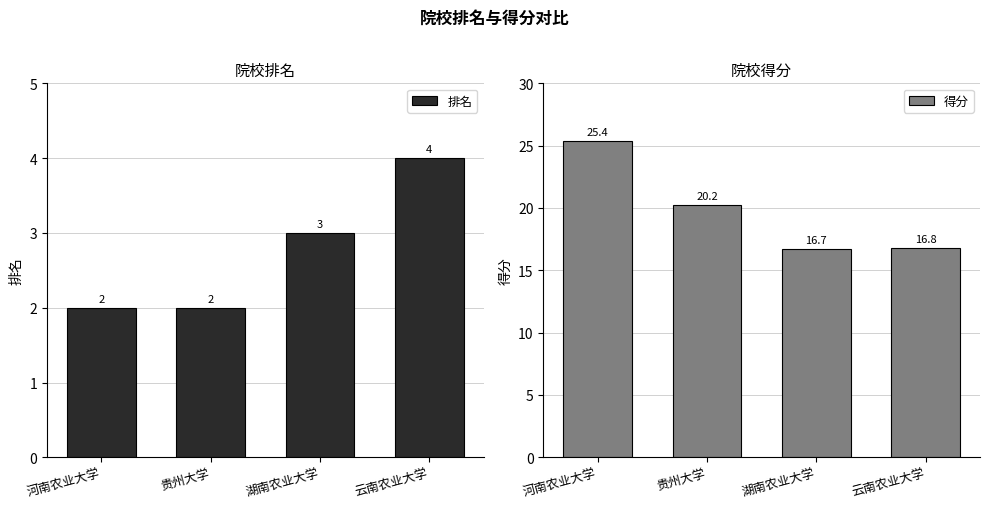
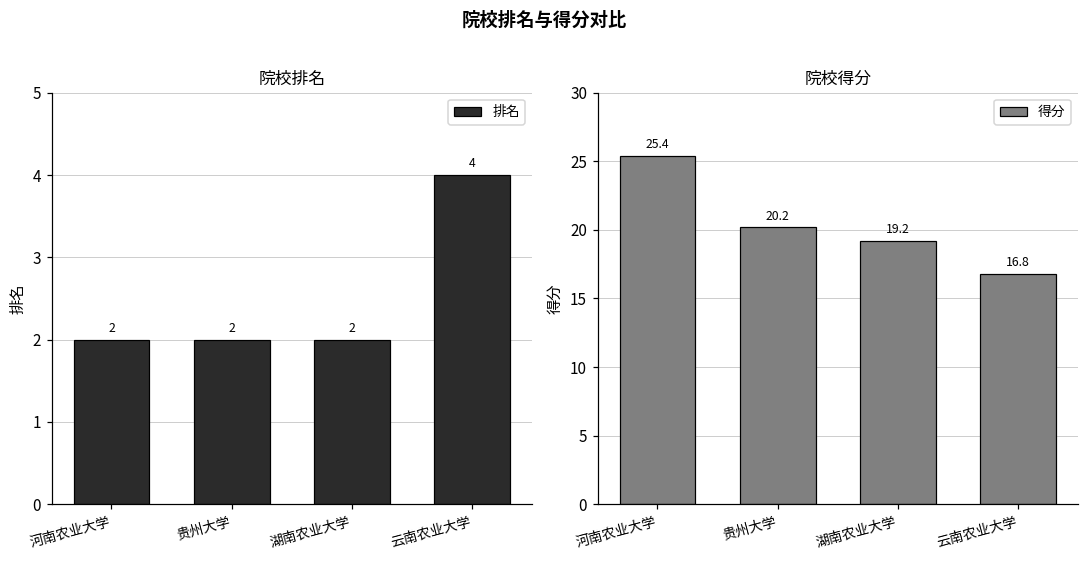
  {
    "院校排名": {
      "河南农业大学": 2,
      "贵州大学": 2,
-     "湖南农业大学": 3,
+     "湖南农业大学": 2,
      "云南农业大学": 4
    },
    "院校得分": {
      "河南农业大学": 25.4,
      "贵州大学": 20.2,
-     "湖南农业大学": 16.7,
+     "湖南农业大学": 19.2,
      "云南农业大学": 16.8
    }
  }
